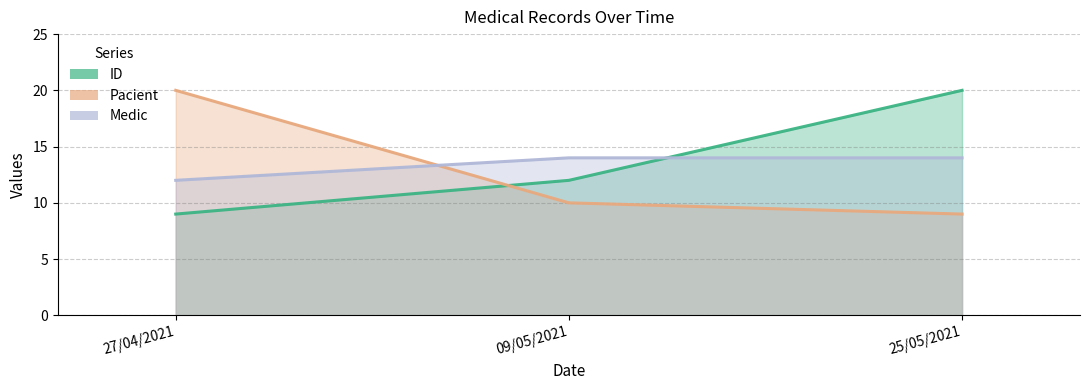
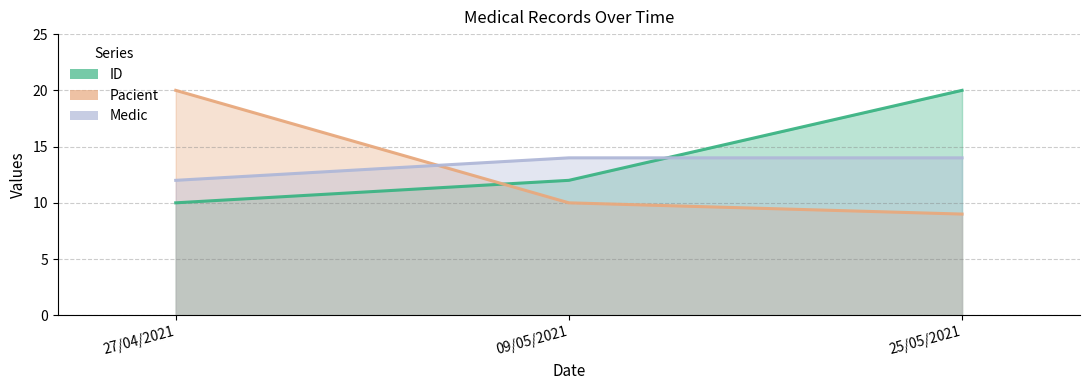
  {
    "ID": {
-     "27/04/2021": 9,
+     "27/04/2021": 10,
      "09/05/2021": 12,
      "25/05/2021": 20
    }
  }
